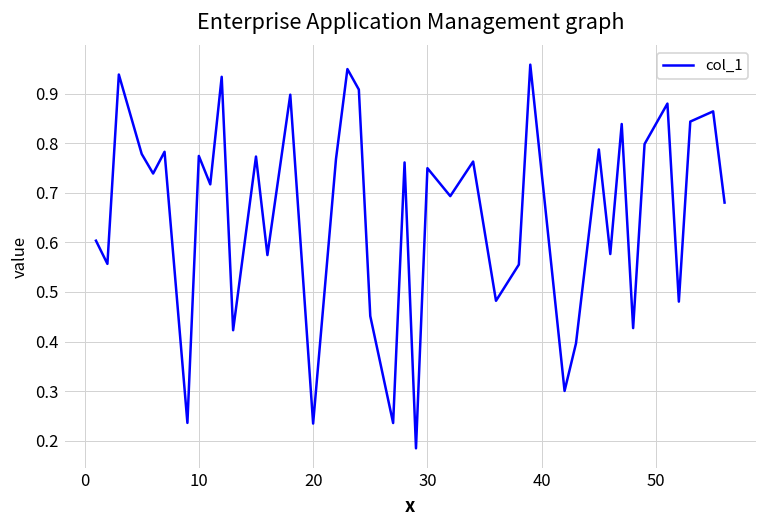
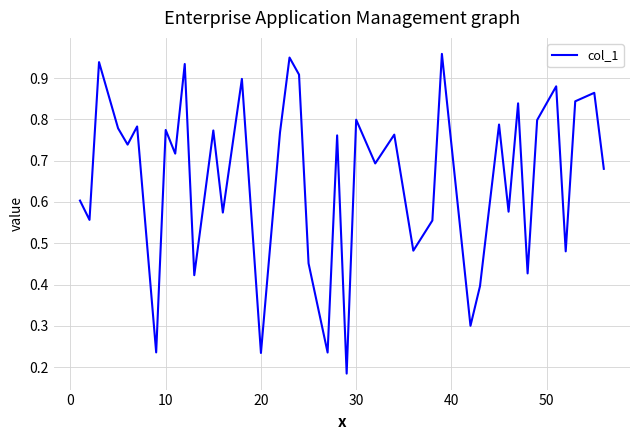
  {
    "10": 0.77,
    "20": 0.23,
-   "30": 0.75
+   "30": 0.80
  }
